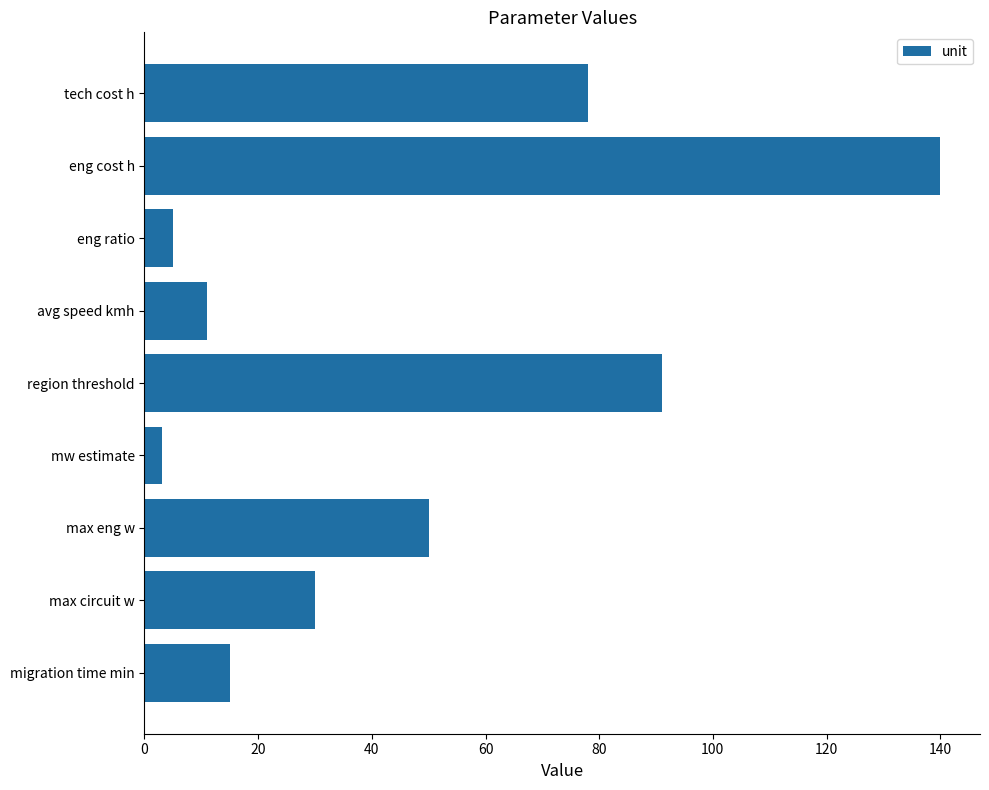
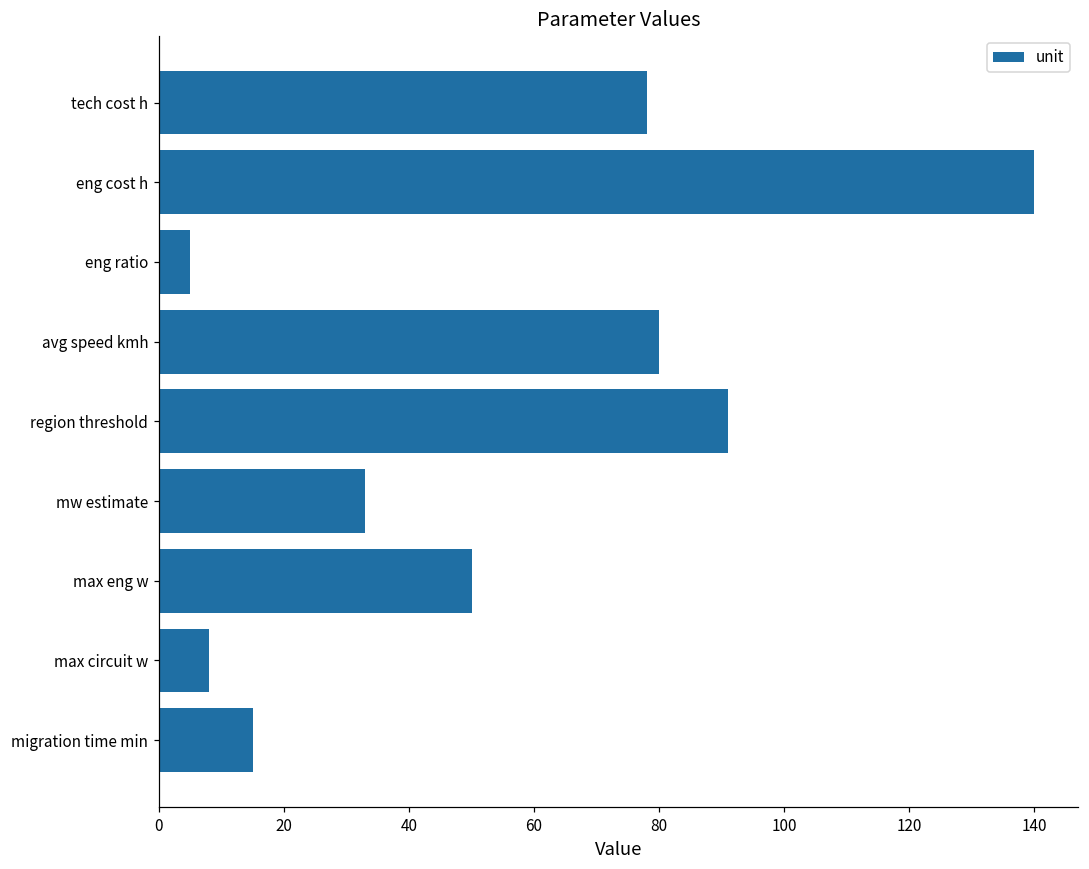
  {
    "tech cost h": 78,
    "eng cost h": 140,
    "eng ratio": 5,
-   "avg speed kmh": 11,
+   "avg speed kmh": 80,
    "region threshold": 91,
-   "mw estimate": 3,
+   "mw estimate": 33,
    "max eng w": 50,
-   "max circuit w": 30,
+   "max circuit w": 8,
    "migration time min": 15
  }
